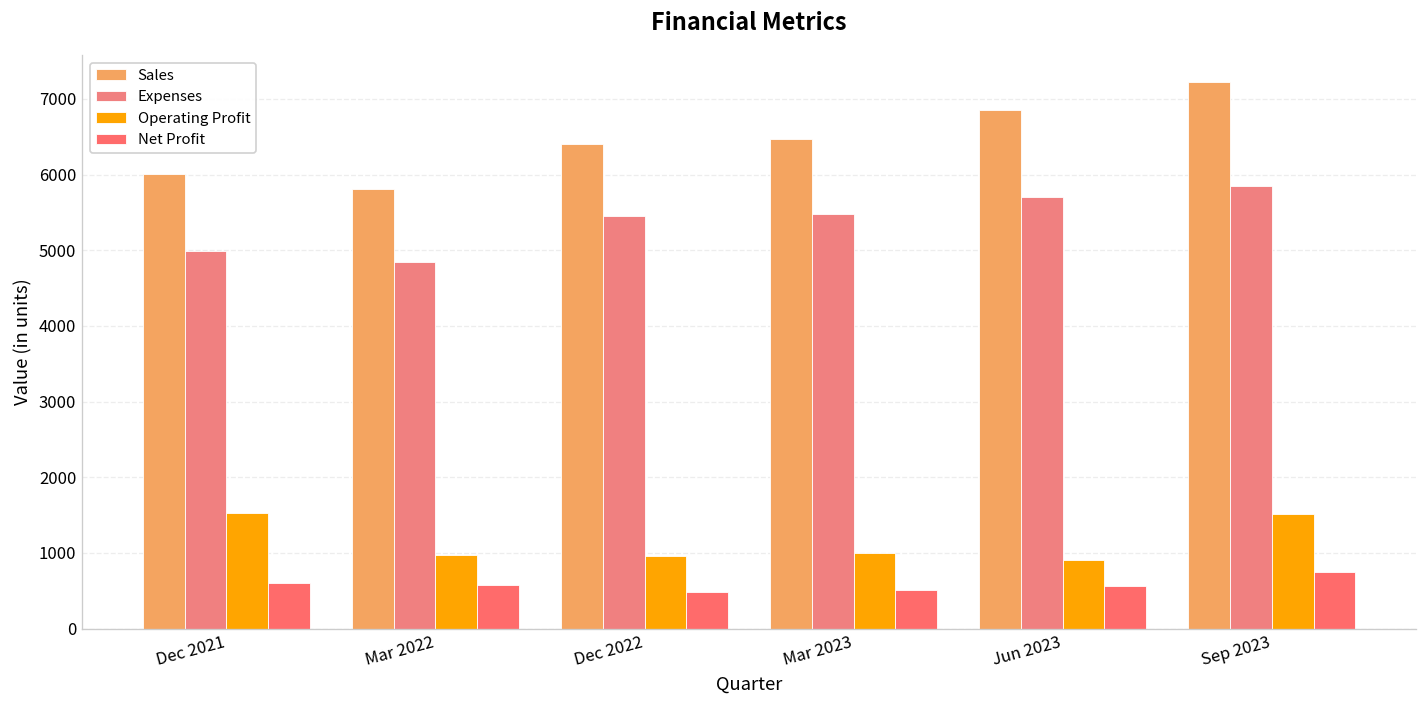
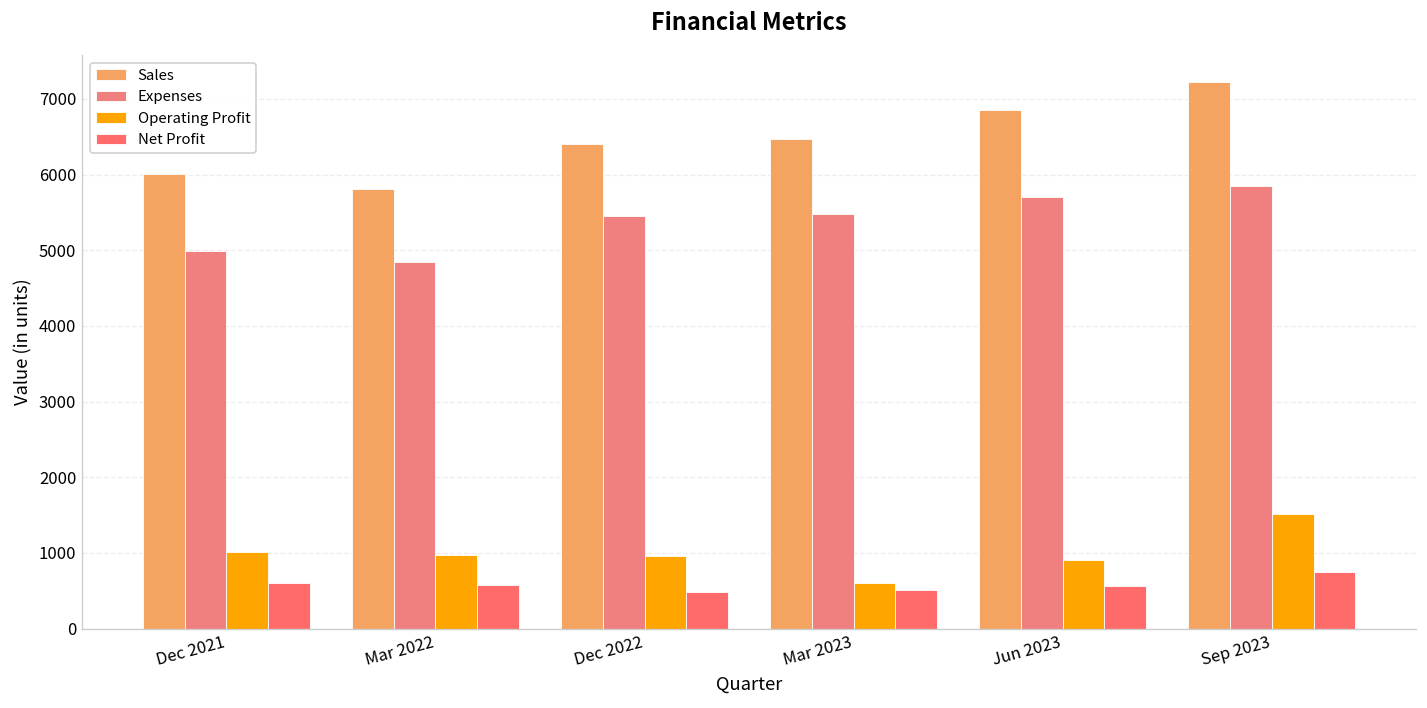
  {
    "Operating Profit": {
-     "Dec 2021": 1500,
+     "Dec 2021": 1000,
      "Mar 2022": 1000,
      "Dec 2022": 1000,
-     "Mar 2023": 1000,
+     "Mar 2023": 600,
      "Jun 2023": 900,
      "Sep 2023": 1500
    }
  }
